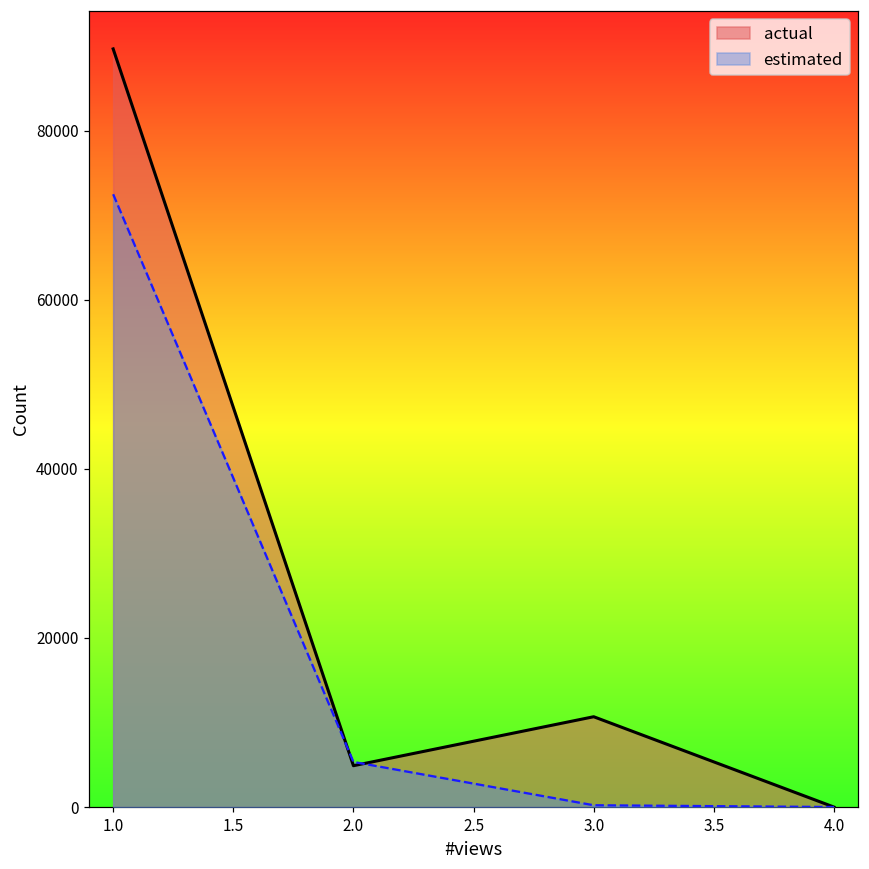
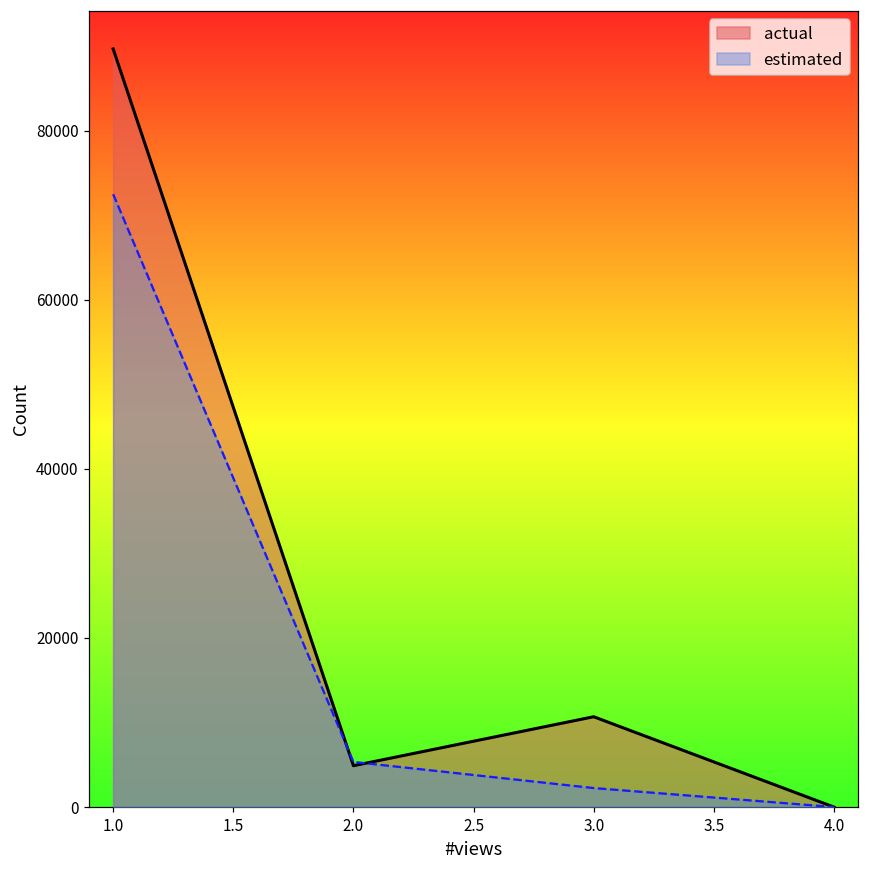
  {
    "actual": {
      "1.0": 90000,
      "2.0": 5000,
      "3.0": 11000
    },
    "estimated": {
      "1.0": 72000,
      "2.0": 5000,
-     "3.0": 0
+     "3.0": 2000
    }
  }
